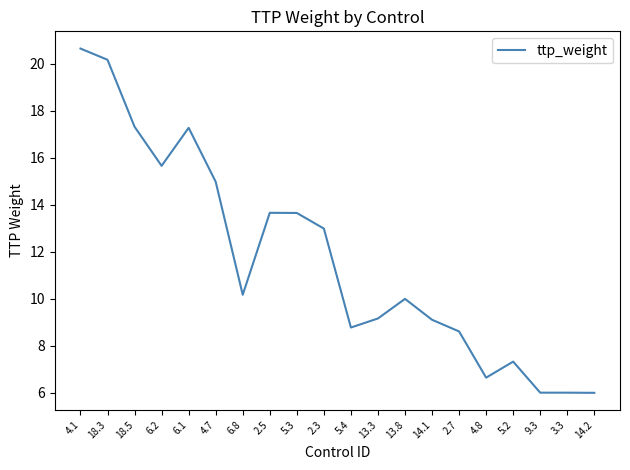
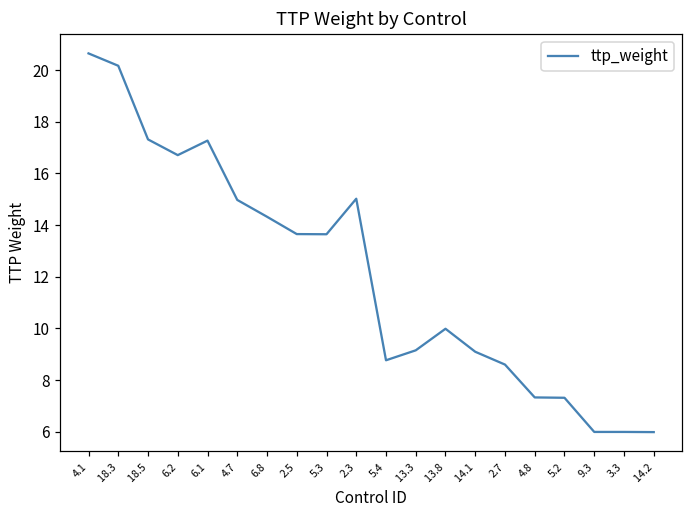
  {
    "4.1": 20.6,
    "18.3": 20.2,
    "18.5": 17.3,
-   "6.2": 15.7,
+   "6.2": 16.7,
    "6.1": 17.3,
    "4.7": 15.0,
-   "6.8": 10.2,
+   "6.8": 14.3,
    "2.5": 13.7,
    "5.3": 13.6,
-   "2.3": 13.0,
+   "2.3": 15.0,
    "5.4": 8.8,
    "13.3": 9.2,
    "13.8": 10.0,
    "14.1": 9.1,
    "2.7": 8.6,
-   "4.8": 6.6,
+   "4.8": 7.3,
    "5.2": 7.3,
    "9.3": 6.0,
    "3.3": 6.0,
    "14.2": 6.0
  }
